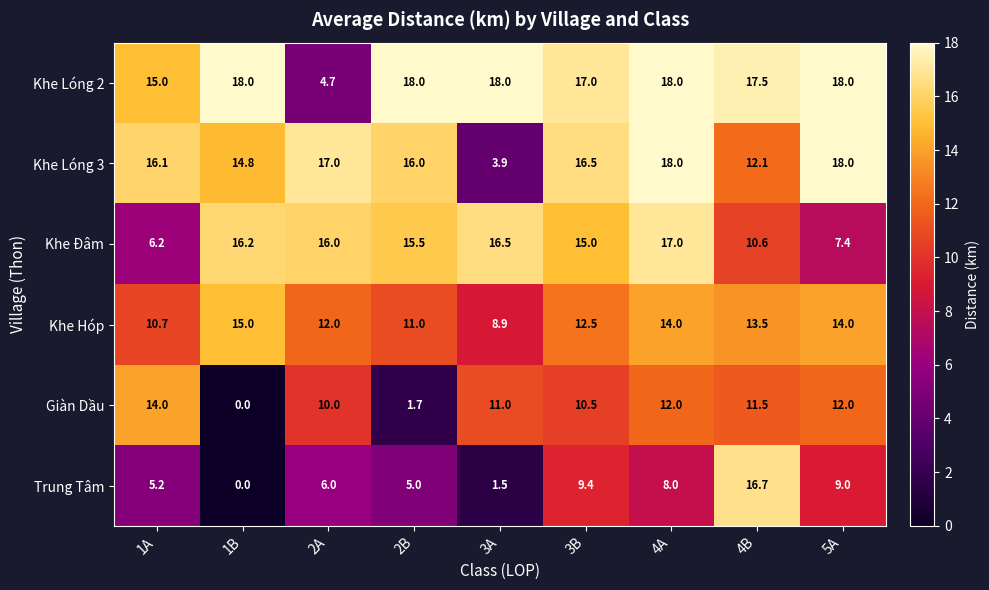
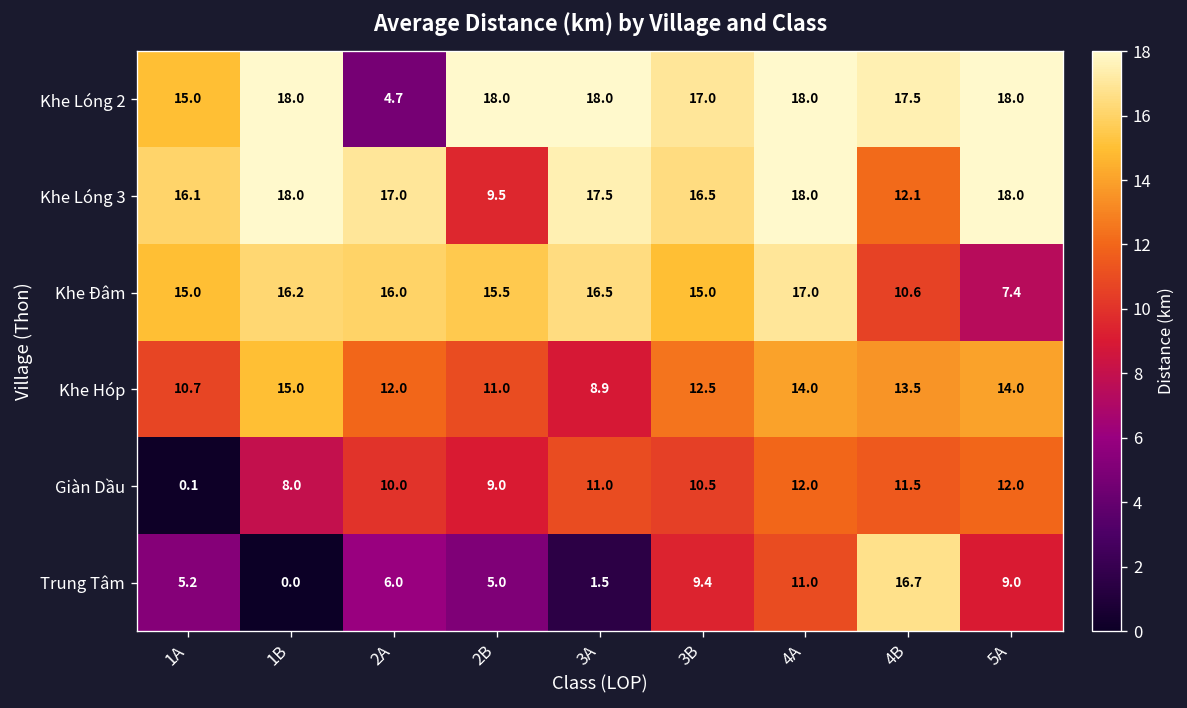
  {
    "Khe Lóng 2": {
      "1A": 15.0,
      "1B": 18.0,
      "2A": 4.7,
      "2B": 18.0,
      "3A": 18.0,
      "3B": 17.0,
      "4A": 18.0,
      "4B": 17.5,
      "5A": 18.0
    },
    "Khe Lóng 3": {
      "1A": 16.1,
-     "1B": 14.8,
+     "1B": 18.0,
      "2A": 17.0,
-     "2B": 16.0,
-     "3A": 3.9,
+     "2B": 9.5,
+     "3A": 17.5,
      "3B": 16.5,
      "4A": 18.0,
      "4B": 12.1,
      "5A": 18.0
    },
    "Khe Đâm": {
-     "1A": 6.2,
+     "1A": 15.0,
      "1B": 16.2,
      "2A": 16.0,
      "2B": 15.5,
      "3A": 16.5,
      "3B": 15.0,
      "4A": 17.0,
      "4B": 10.6,
      "5A": 7.4
    },
    "Khe Hóp": {
      "1A": 10.7,
      "1B": 15.0,
      "2A": 12.0,
      "2B": 11.0,
      "3A": 8.9,
      "3B": 12.5,
      "4A": 14.0,
      "4B": 13.5,
      "5A": 14.0
    },
    "Giàn Dầu": {
-     "1A": 14.0,
-     "1B": 0.0,
+     "1A": 0.1,
+     "1B": 8.0,
      "2A": 10.0,
-     "2B": 1.7,
+     "2B": 9.0,
      "3A": 11.0,
      "3B": 10.5,
      "4A": 12.0,
      "4B": 11.5,
      "5A": 12.0
    },
    "Trung Tâm": {
      "1A": 5.2,
      "1B": 0.0,
      "2A": 6.0,
      "2B": 5.0,
      "3A": 1.5,
      "3B": 9.4,
-     "4A": 8.0,
+     "4A": 11.0,
      "4B": 16.7,
      "5A": 9.0
    }
  }
